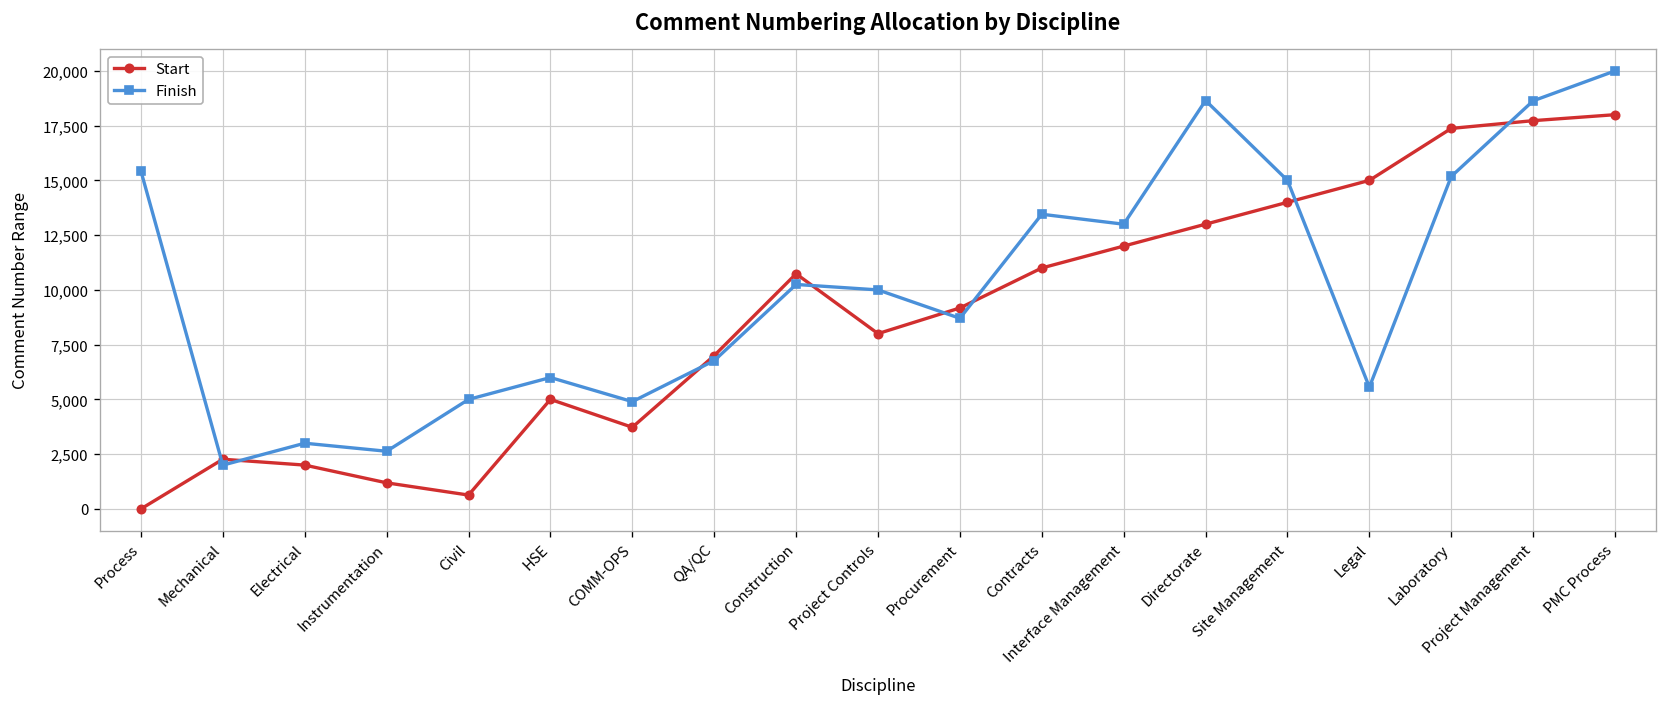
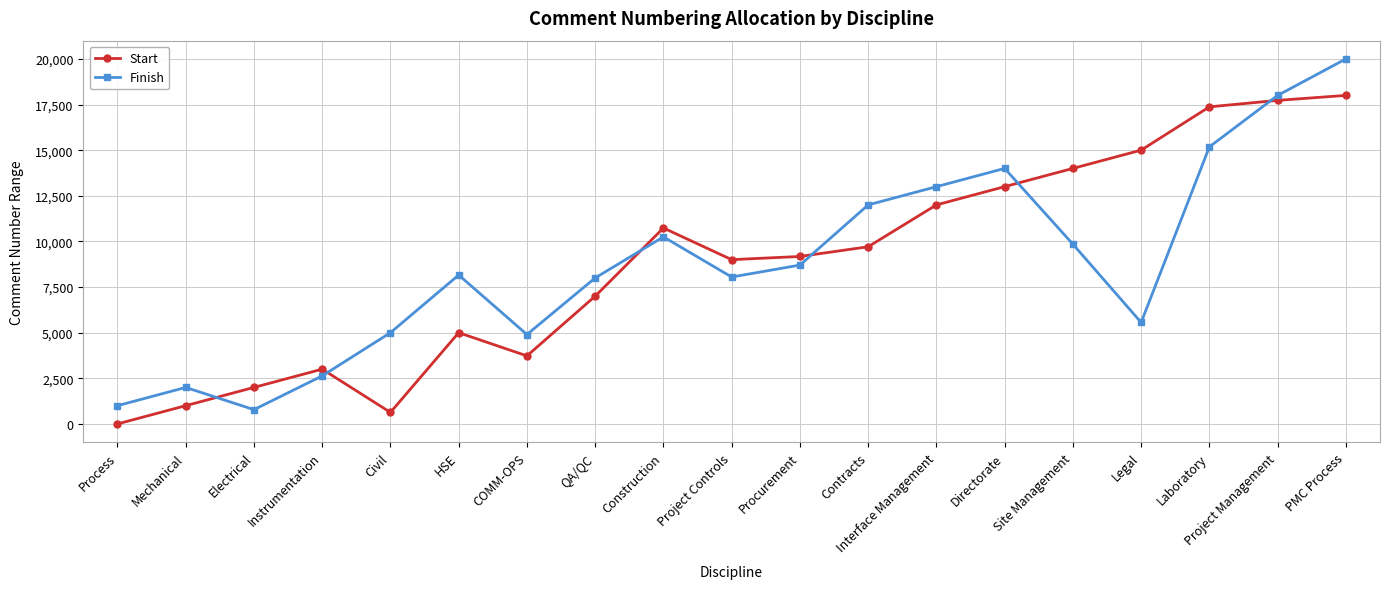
  {
    "Start": {
      "Process": "0",
-     "Mechanical": "2,300",
+     "Mechanical": "1,000",
      "Electrical": "2,000",
-     "Instrumentation": "1,200",
+     "Instrumentation": "3,000",
      "Civil": "600",
      "HSE": "5,000",
      "COMM-OPS": "3,700",
      "QA/QC": "7,000",
      "Construction": "10,700",
-     "Project Controls": "8,000",
+     "Project Controls": "9,000",
      "Procurement": "9,200",
-     "Contracts": "11,000",
+     "Contracts": "9,700",
      "Interface Management": "12,000",
      "Directorate": "13,000",
      "Site Management": "14,000",
      "Legal": "15,000",
      "Laboratory": "17,400",
      "Project Management": "17,700",
      "PMC Process": "18,000"
    },
    "Finish": {
-     "Process": "15,400",
+     "Process": "1,000",
      "Mechanical": "2,000",
-     "Electrical": "3,000",
+     "Electrical": "800",
      "Instrumentation": "2,600",
      "Civil": "5,000",
-     "HSE": "6,000",
+     "HSE": "8,200",
      "COMM-OPS": "4,900",
-     "QA/QC": "6,800",
+     "QA/QC": "8,000",
      "Construction": "10,200",
-     "Project Controls": "10,000",
+     "Project Controls": "8,100",
      "Procurement": "8,700",
-     "Contracts": "13,500",
+     "Contracts": "12,000",
      "Interface Management": "13,000",
-     "Directorate": "18,600",
-     "Site Management": "15,000",
+     "Directorate": "14,000",
+     "Site Management": "9,800",
      "Legal": "5,600",
      "Laboratory": "15,200",
-     "Project Management": "18,600",
+     "Project Management": "18,000",
      "PMC Process": "20,000"
    }
  }
